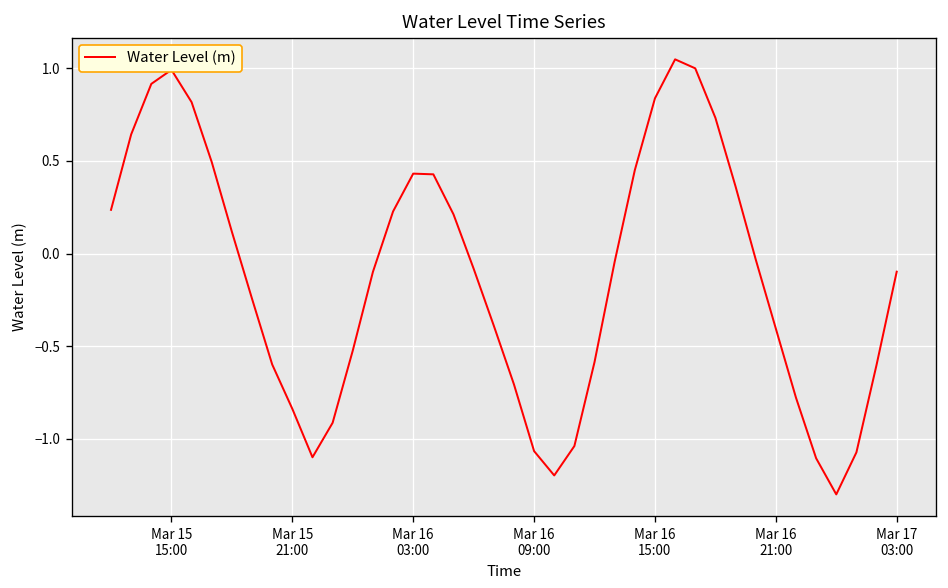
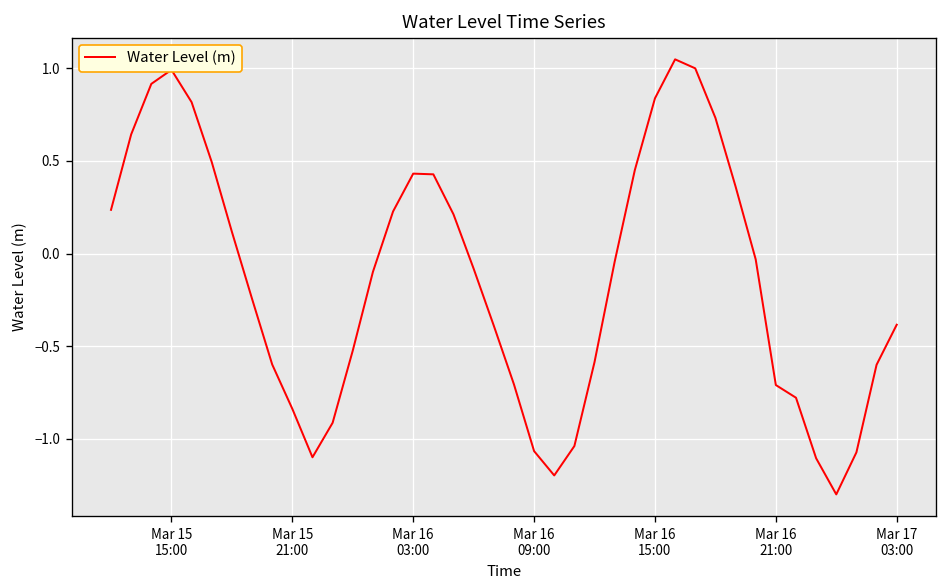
  {
    "Mar 15 21:00": -0.84,
    "Mar 16 03:00": 0.43,
    "Mar 16 09:00": -1.07,
    "Mar 16 15:00": 0.84,
-   "Mar 16 21:00": -0.40,
-   "Mar 17 03:00": -0.10
+   "Mar 16 21:00": -0.71,
+   "Mar 17 03:00": -0.38
  }
